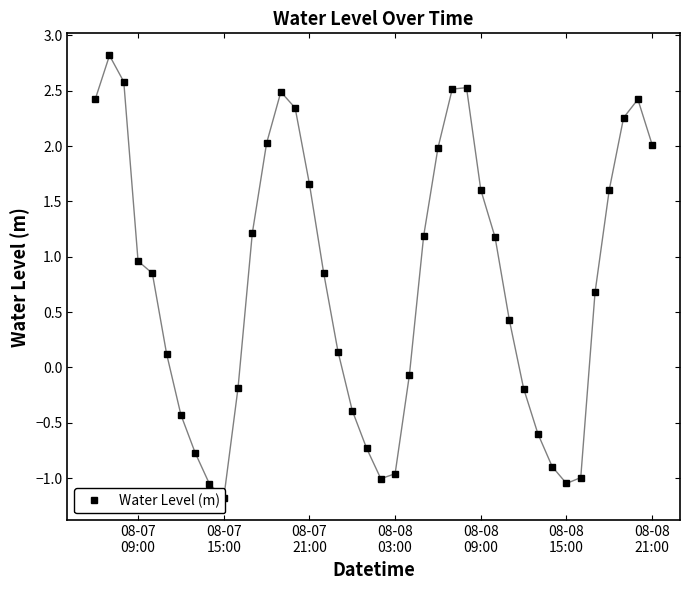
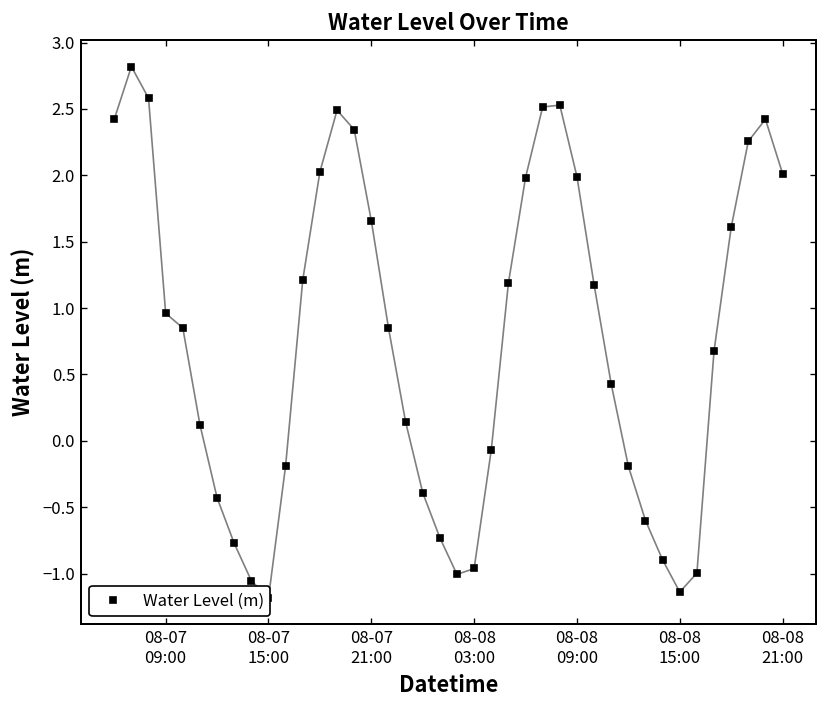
  {
    "08-07 09:00": 0.96,
    "08-07 21:00": 1.66,
    "08-08 03:00": -0.96,
-   "08-08 09:00": 1.60,
-   "08-08 15:00": -1.05,
+   "08-08 09:00": 1.99,
+   "08-08 15:00": -1.14,
    "08-08 21:00": 2.01
  }
